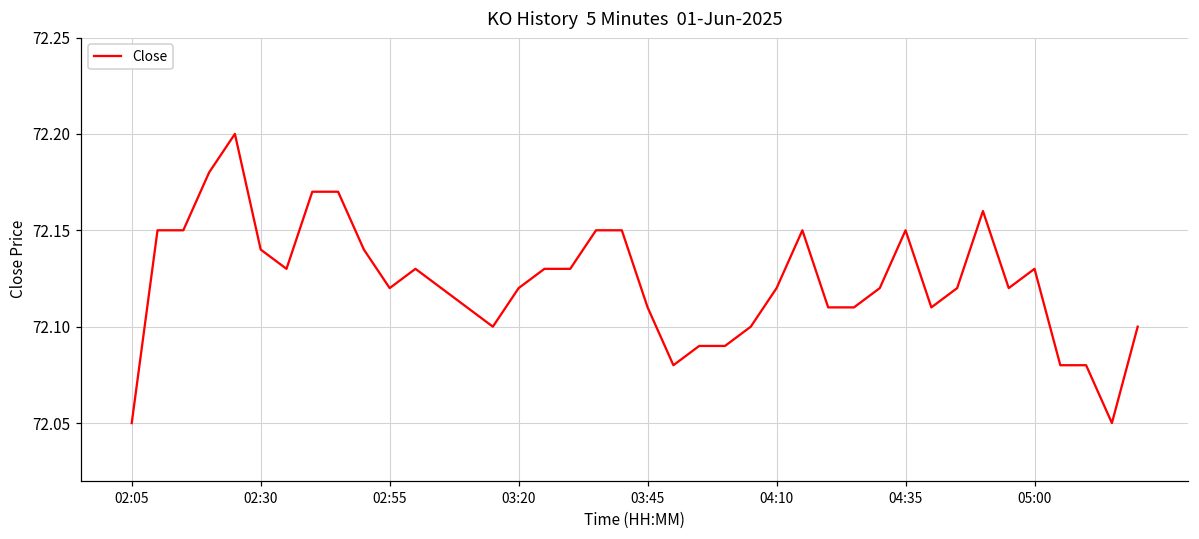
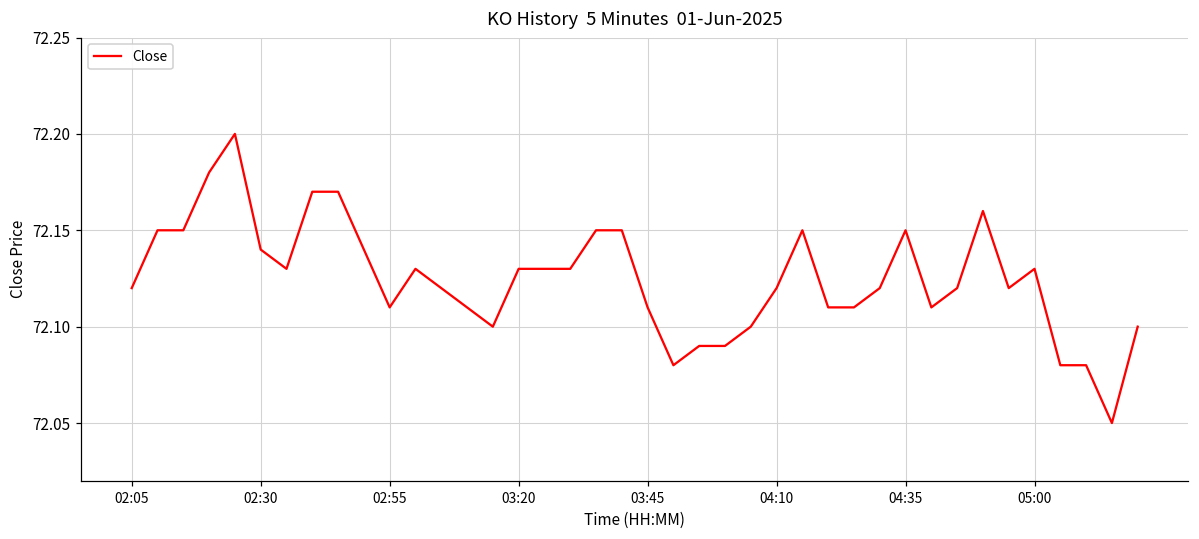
  {
-   "02:05": 72.05,
+   "02:05": 72.12,
    "02:30": 72.14,
-   "02:55": 72.12,
-   "03:20": 72.12,
+   "02:55": 72.11,
+   "03:20": 72.13,
    "03:45": 72.11,
    "04:10": 72.12,
    "04:35": 72.15,
    "05:00": 72.13
  }
